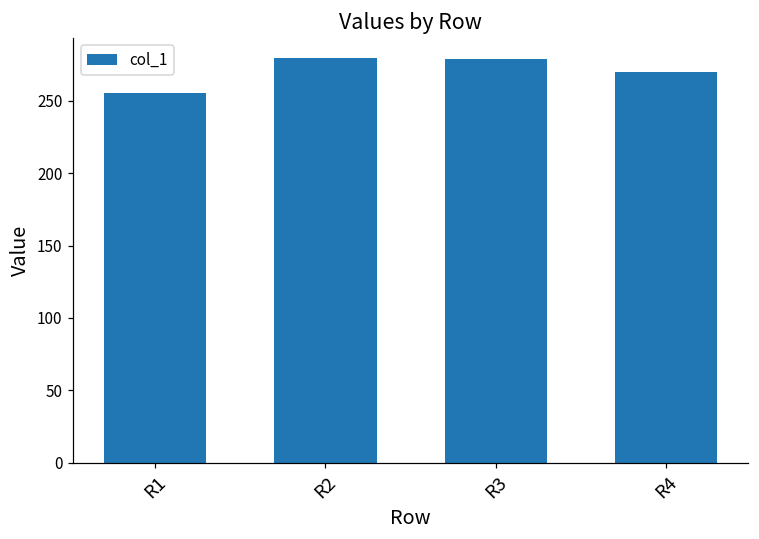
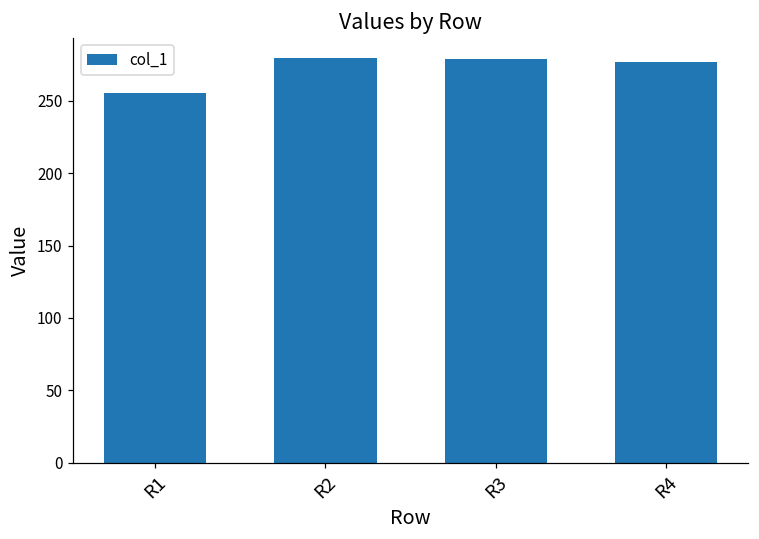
  {
    "R1": 255,
    "R2": 280,
    "R3": 279,
-   "R4": 270
+   "R4": 277
  }
